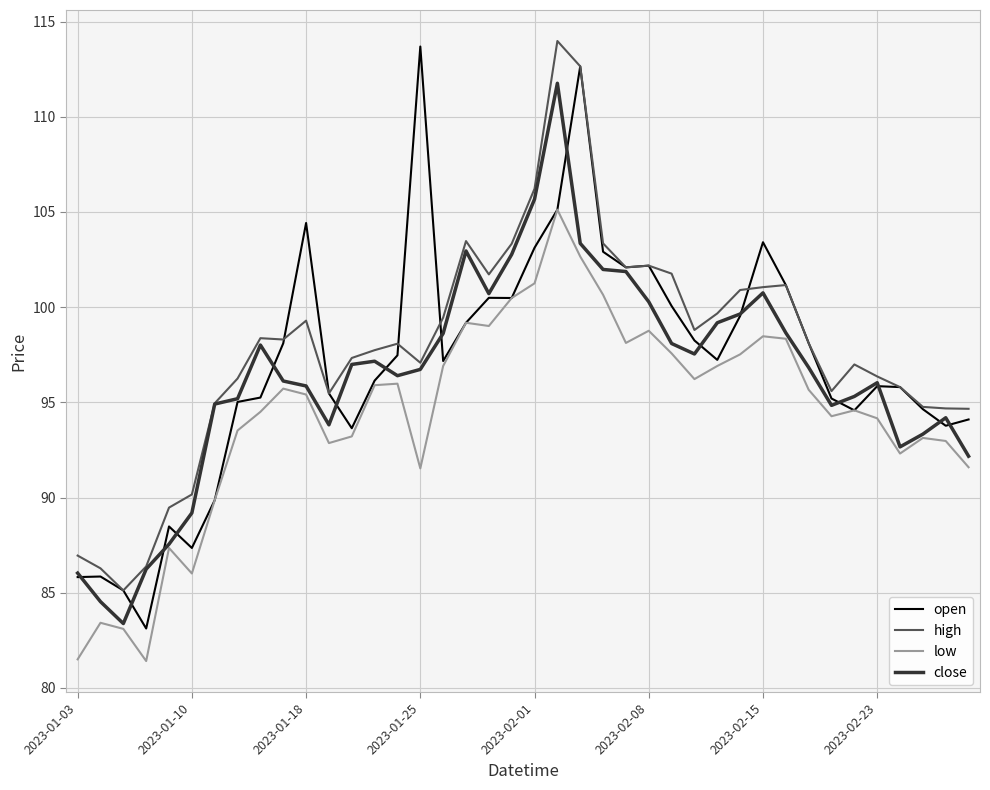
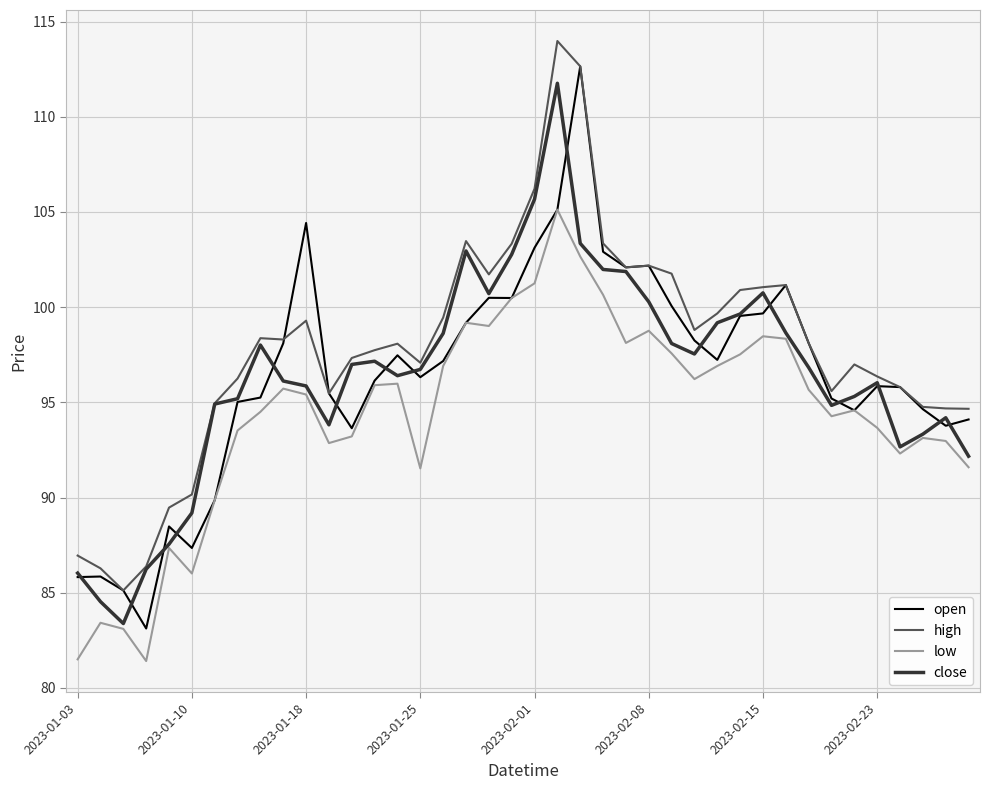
  {
    "open": {
      "2023-01-03": 85.8,
      "2023-01-10": 87.4,
      "2023-01-18": 104.4,
-     "2023-01-25": 113.7,
+     "2023-01-25": 96.3,
      "2023-02-01": 103.1,
-     "2023-02-15": 103.4,
+     "2023-02-15": 99.7,
      "2023-02-23": 95.9
    },
    "low": {
      "2023-01-03": 81.5,
      "2023-01-10": 86.0,
      "2023-01-18": 95.4,
      "2023-01-25": 91.5,
      "2023-02-01": 101.3,
      "2023-02-08": 98.8,
      "2023-02-15": 98.5,
-     "2023-02-23": 94.2
+     "2023-02-23": 93.7
    }
  }
